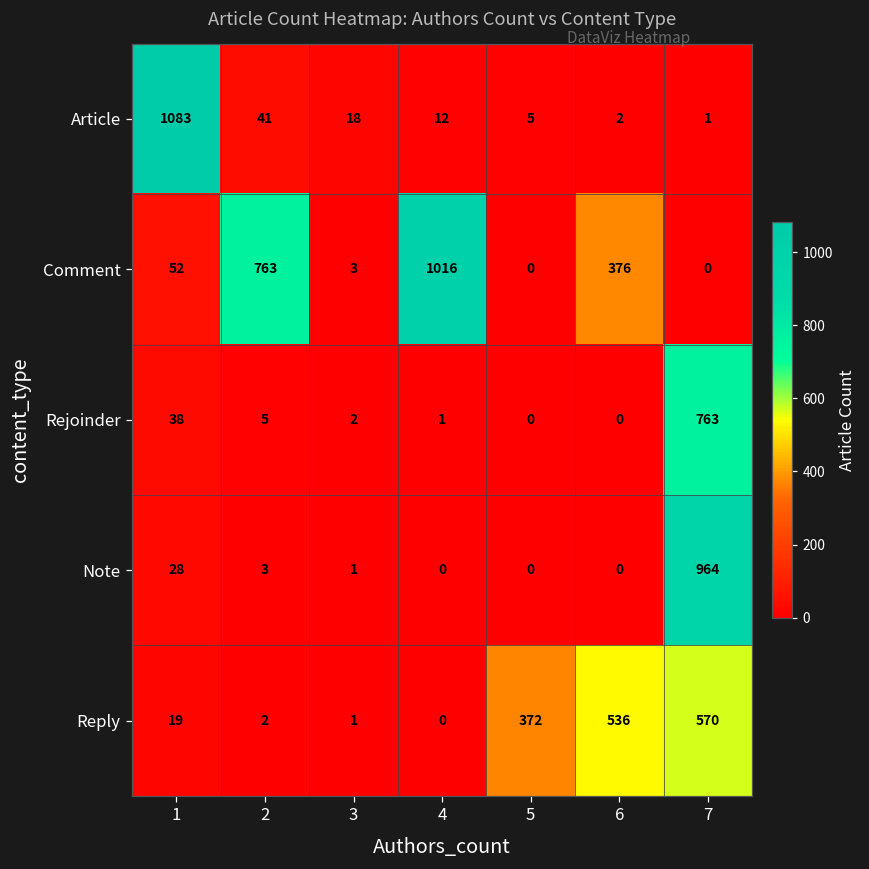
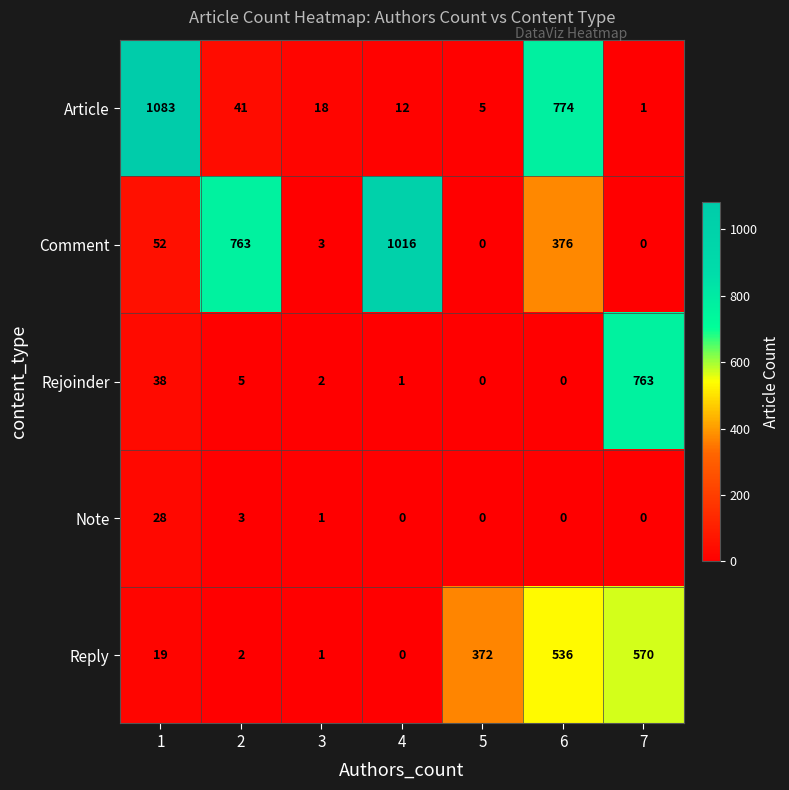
  {
    "Article": {
      "1": 1083,
      "2": 41,
      "3": 18,
      "4": 12,
      "5": 5,
-     "6": 2,
+     "6": 774,
      "7": 1
    },
    "Comment": {
      "1": 52,
      "2": 763,
      "3": 3,
      "4": 1016,
      "5": 0,
      "6": 376,
      "7": 0
    },
    "Rejoinder": {
      "1": 38,
      "2": 5,
      "3": 2,
      "4": 1,
      "5": 0,
      "6": 0,
      "7": 763
    },
    "Note": {
      "1": 28,
      "2": 3,
      "3": 1,
      "4": 0,
      "5": 0,
      "6": 0,
-     "7": 964
+     "7": 0
    },
    "Reply": {
      "1": 19,
      "2": 2,
      "3": 1,
      "4": 0,
      "5": 372,
      "6": 536,
      "7": 570
    }
  }
